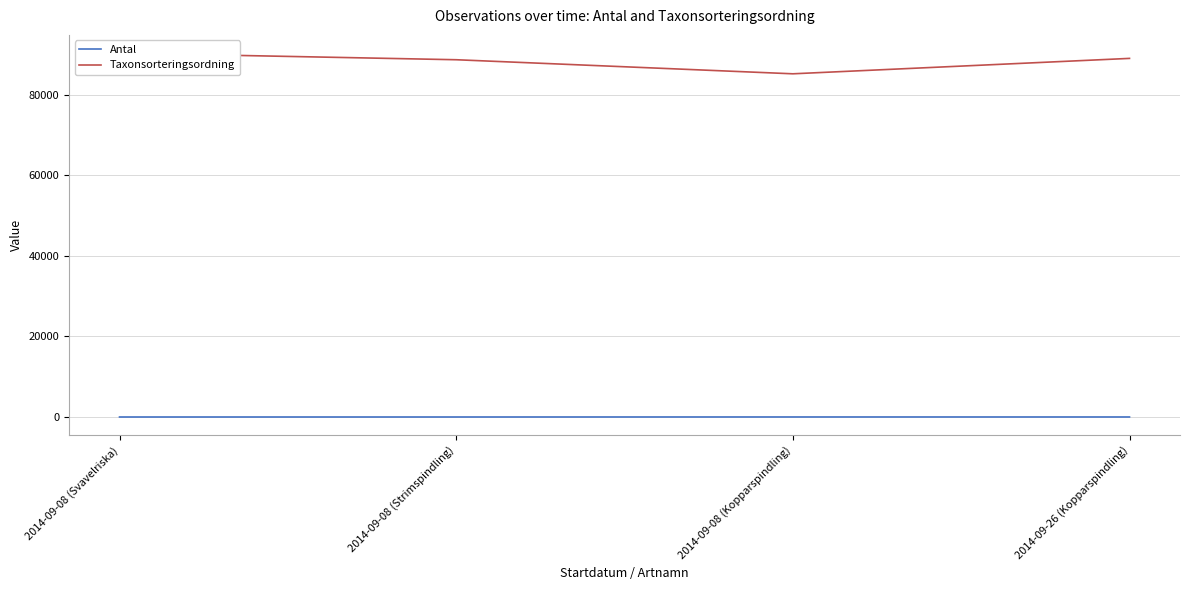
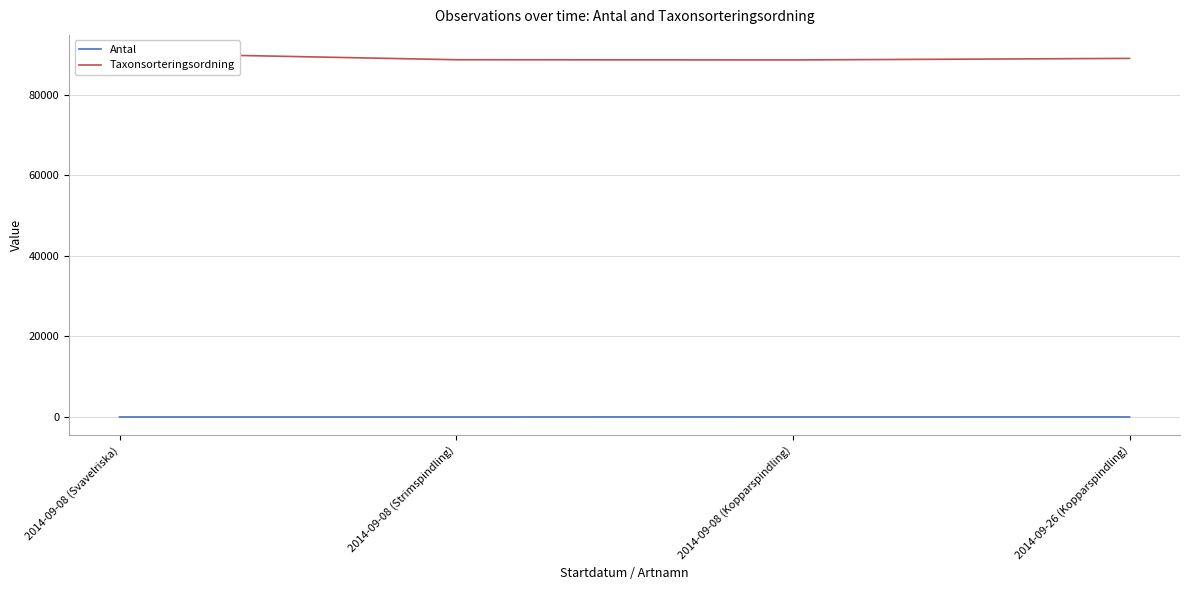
  {
    "Antal": {
      "2014-09-08 (Svavelriska)": 0,
      "2014-09-08 (Strimspindling)": 0,
      "2014-09-08 (Kopparspindling)": 0,
      "2014-09-26 (Kopparspindling)": 0
    },
    "Taxonsorteringsordning": {
      "2014-09-08 (Strimspindling)": 89000,
-     "2014-09-08 (Kopparspindling)": 85000,
+     "2014-09-08 (Kopparspindling)": 89000,
      "2014-09-26 (Kopparspindling)": 89000
    }
  }
